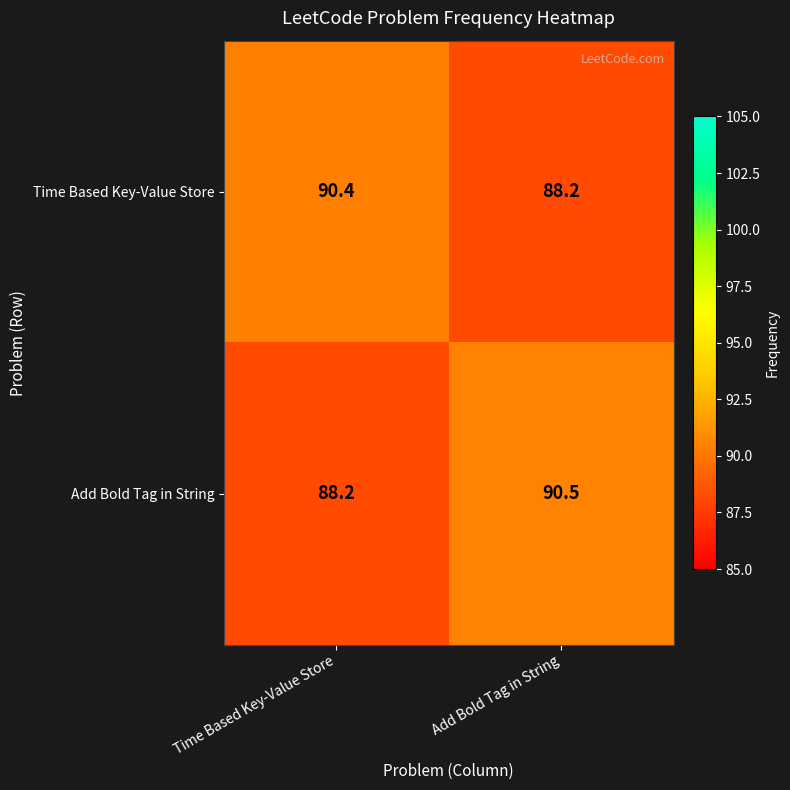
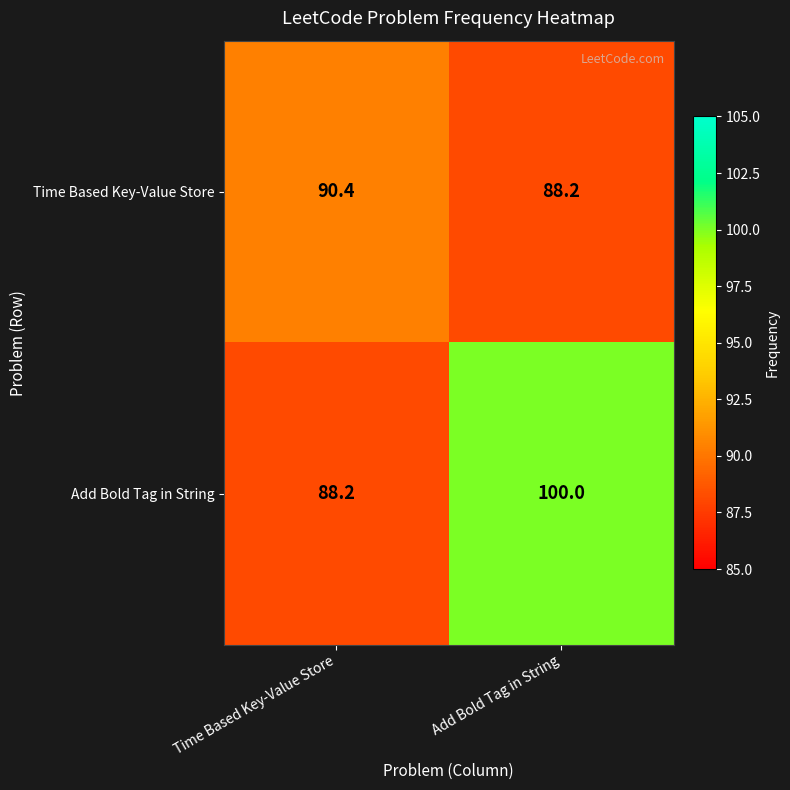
  {
    "Time Based Key-Value Store": {
      "Time Based Key-Value Store": 90.4
    },
    "Add Bold Tag in String": {
      "Time Based Key-Value Store": 88.2,
-     "Add Bold Tag in String": 90.5
+     "Add Bold Tag in String": 100.0
    }
  }
